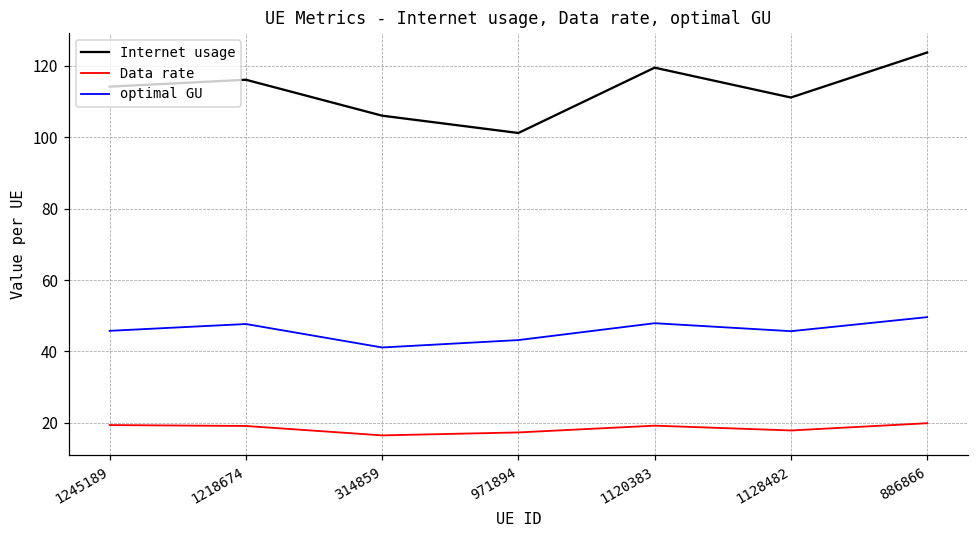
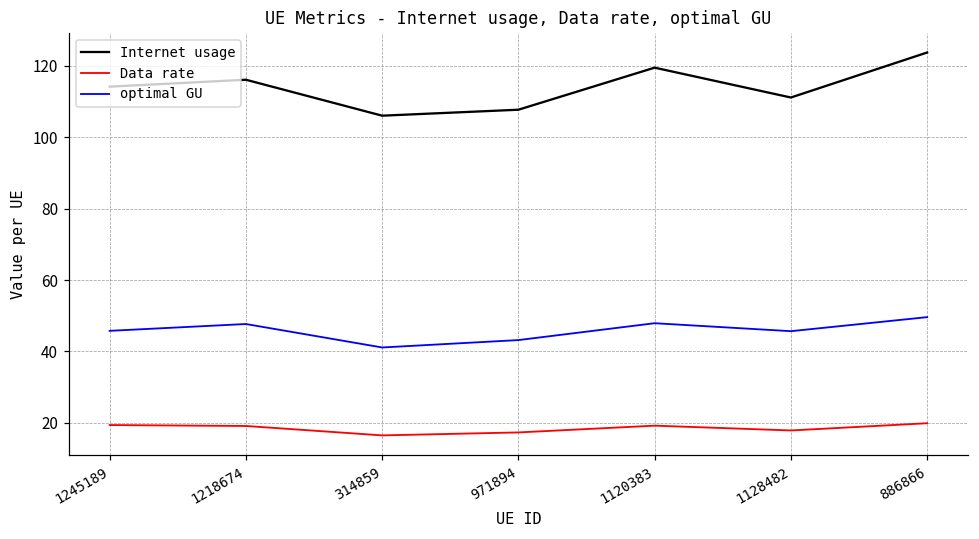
  {
    "Internet usage": {
      "1218674": 116,
      "314859": 106,
-     "971894": 101,
+     "971894": 108,
      "1120383": 119,
      "1128482": 111,
      "886866": 124
    },
    "Data rate": {
      "1245189": 19,
      "1218674": 19,
      "314859": 16,
      "971894": 17,
      "1120383": 19,
      "1128482": 18,
      "886866": 20
    },
    "optimal GU": {
      "1245189": 46,
      "1218674": 48,
      "314859": 41,
      "971894": 43,
      "1120383": 48,
      "1128482": 46,
      "886866": 50
    }
  }
